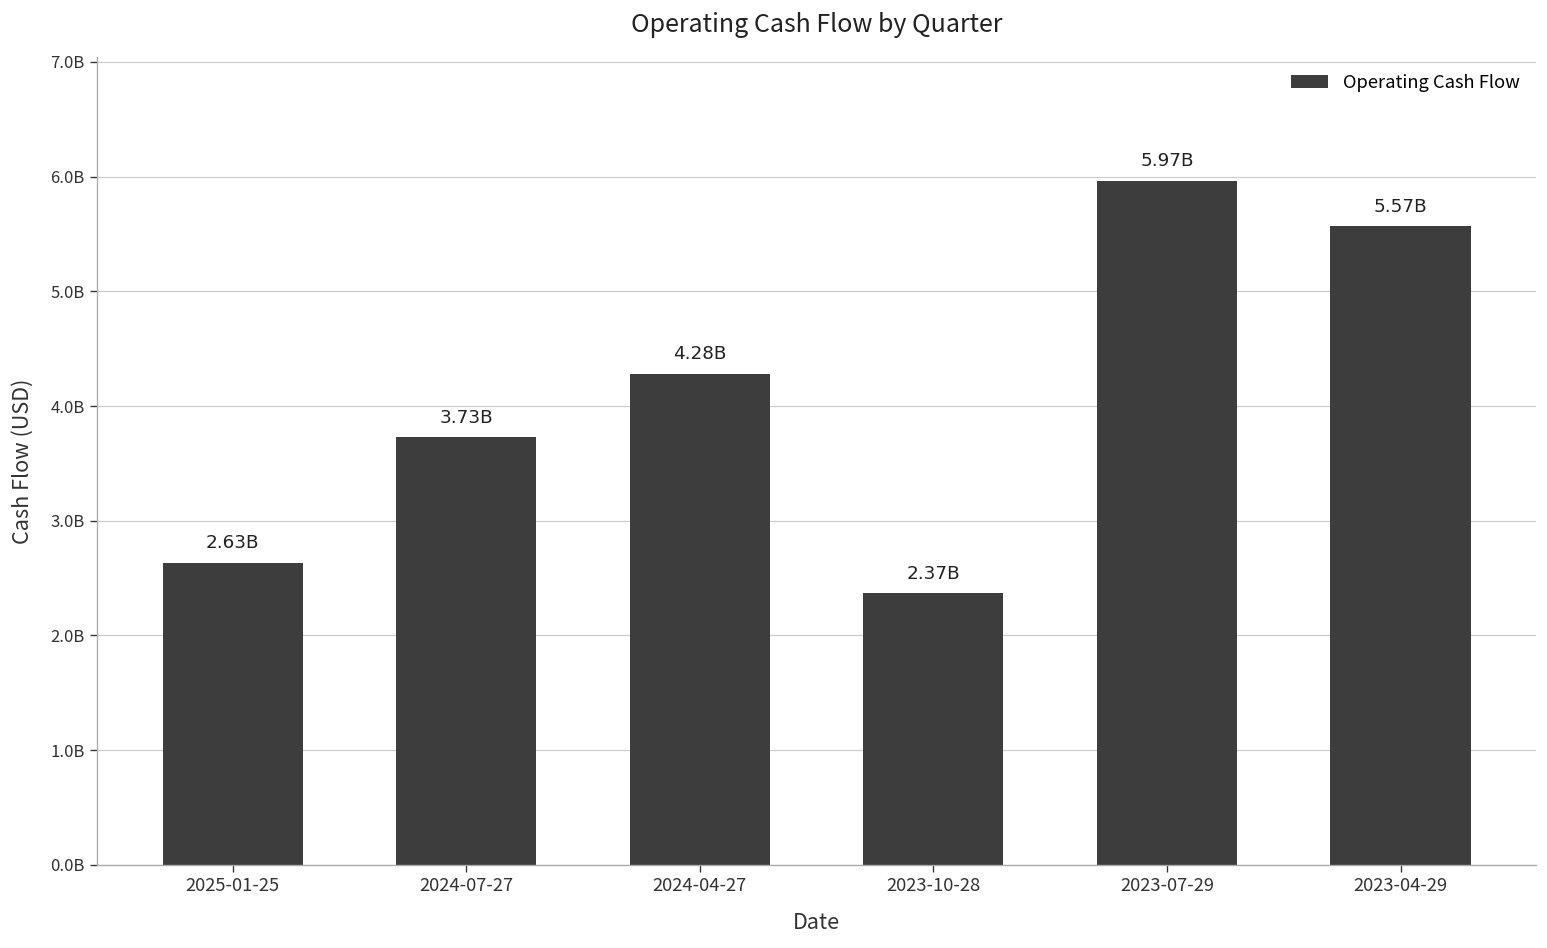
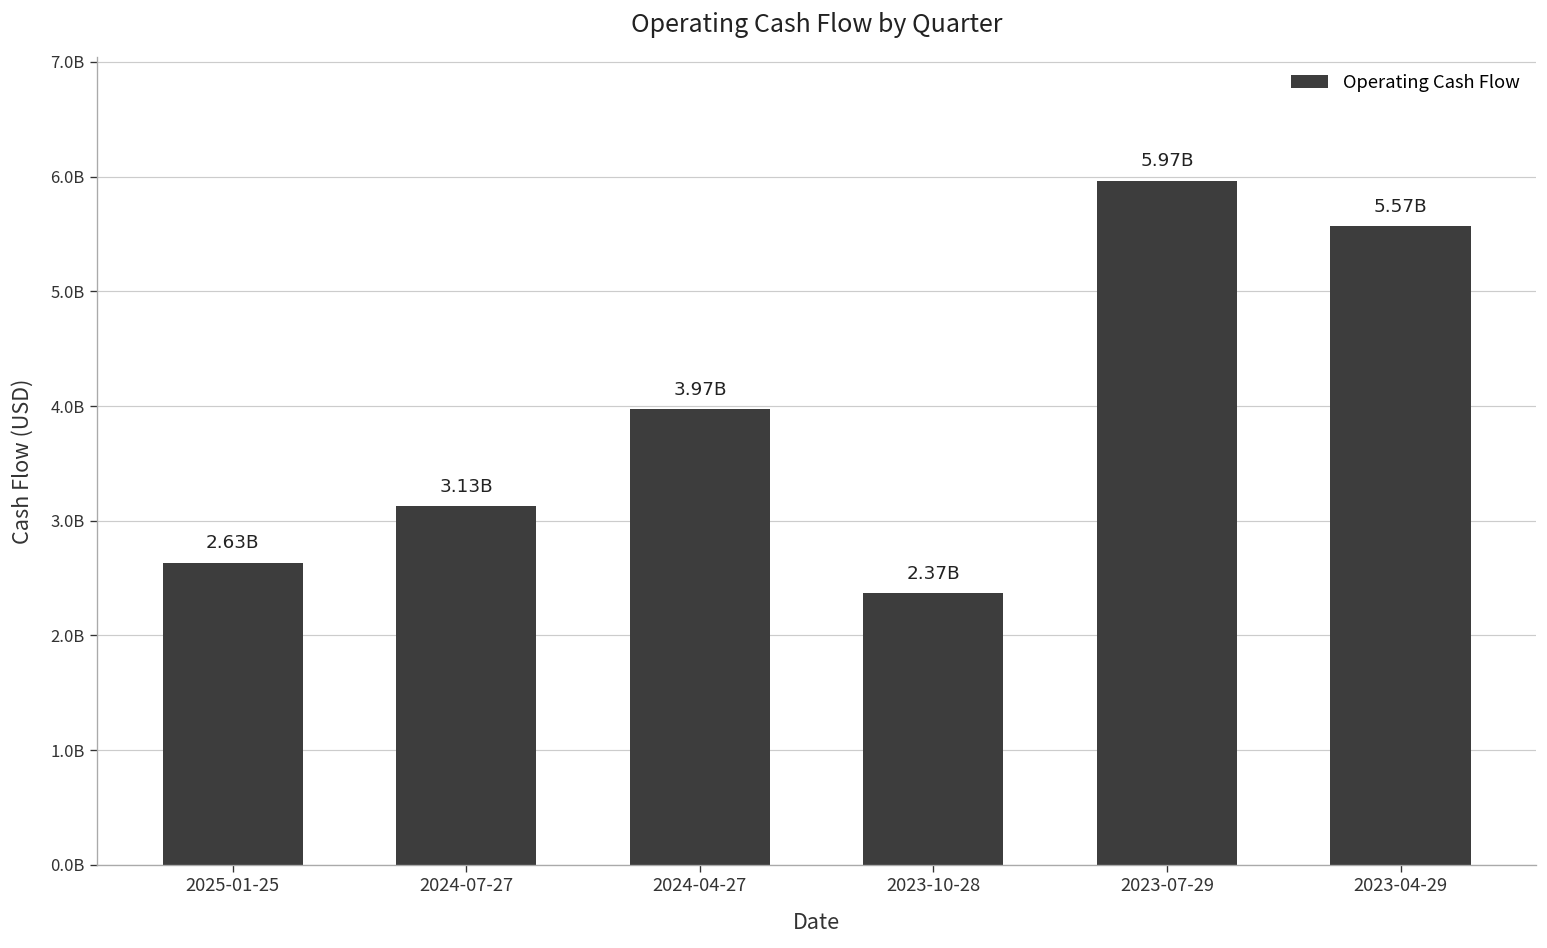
  {
    "2025-01-25": "2.63B",
-   "2024-07-27": "3.73B",
-   "2024-04-27": "4.28B",
+   "2024-07-27": "3.13B",
+   "2024-04-27": "3.97B",
    "2023-10-28": "2.37B",
    "2023-07-29": "5.97B",
    "2023-04-29": "5.57B"
  }
